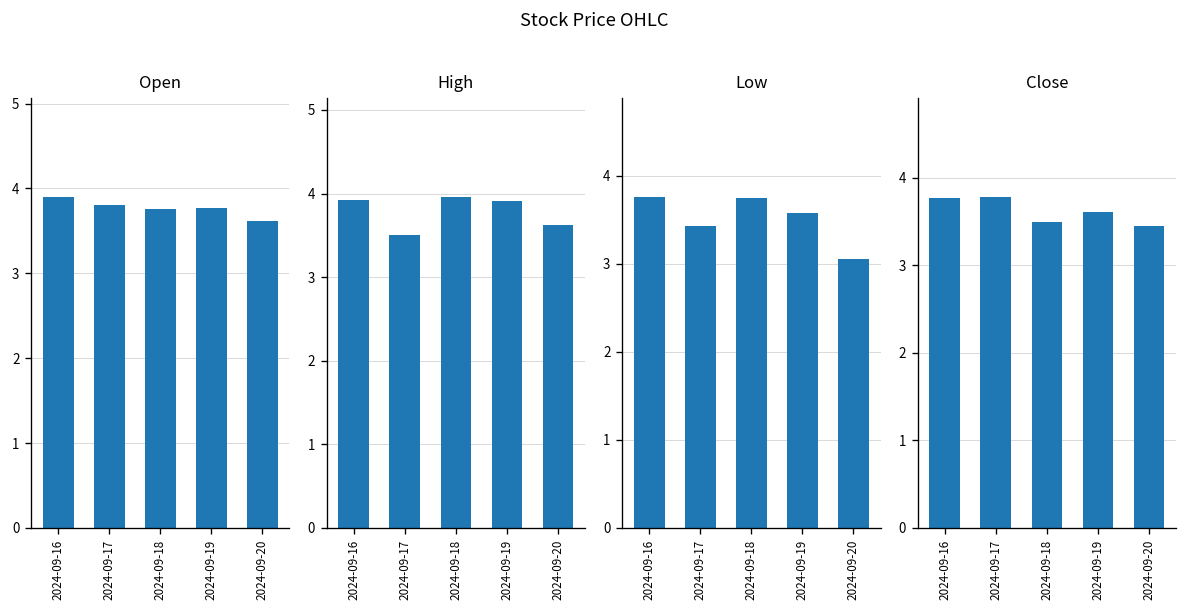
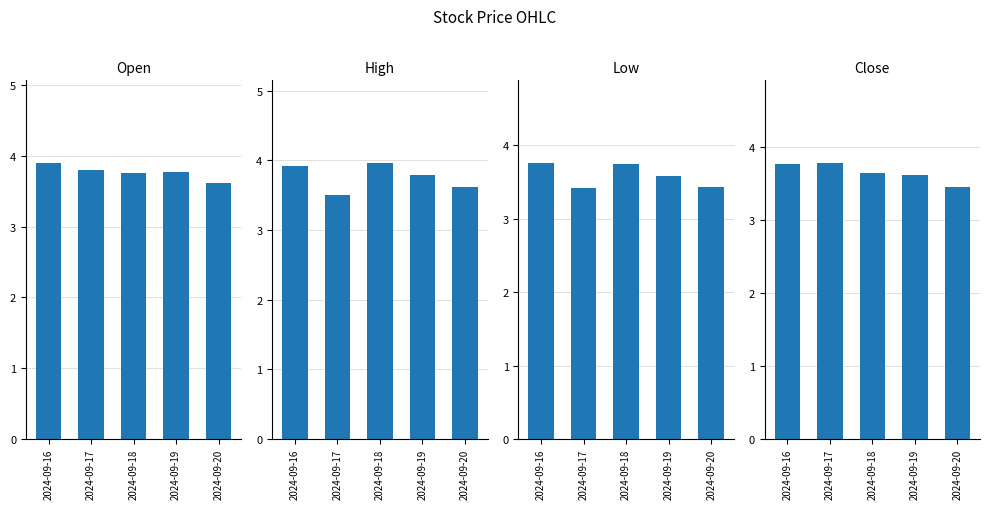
  {
    "Open": {
      "2024-09-16": 3.9,
      "2024-09-17": 3.8,
      "2024-09-18": 3.8,
      "2024-09-19": 3.8,
      "2024-09-20": 3.6
    },
    "High": {
      "2024-09-16": 3.9,
      "2024-09-17": 3.5,
      "2024-09-18": 4.0,
-     "2024-09-19": 3.9,
+     "2024-09-19": 3.8,
      "2024-09-20": 3.6
    },
    "Low": {
      "2024-09-16": 3.8,
      "2024-09-17": 3.4,
      "2024-09-18": 3.7,
      "2024-09-19": 3.6,
-     "2024-09-20": 3.1
+     "2024-09-20": 3.4
    },
    "Close": {
      "2024-09-16": 3.8,
      "2024-09-17": 3.8,
-     "2024-09-18": 3.5,
+     "2024-09-18": 3.6,
      "2024-09-19": 3.6,
      "2024-09-20": 3.5
    }
  }
